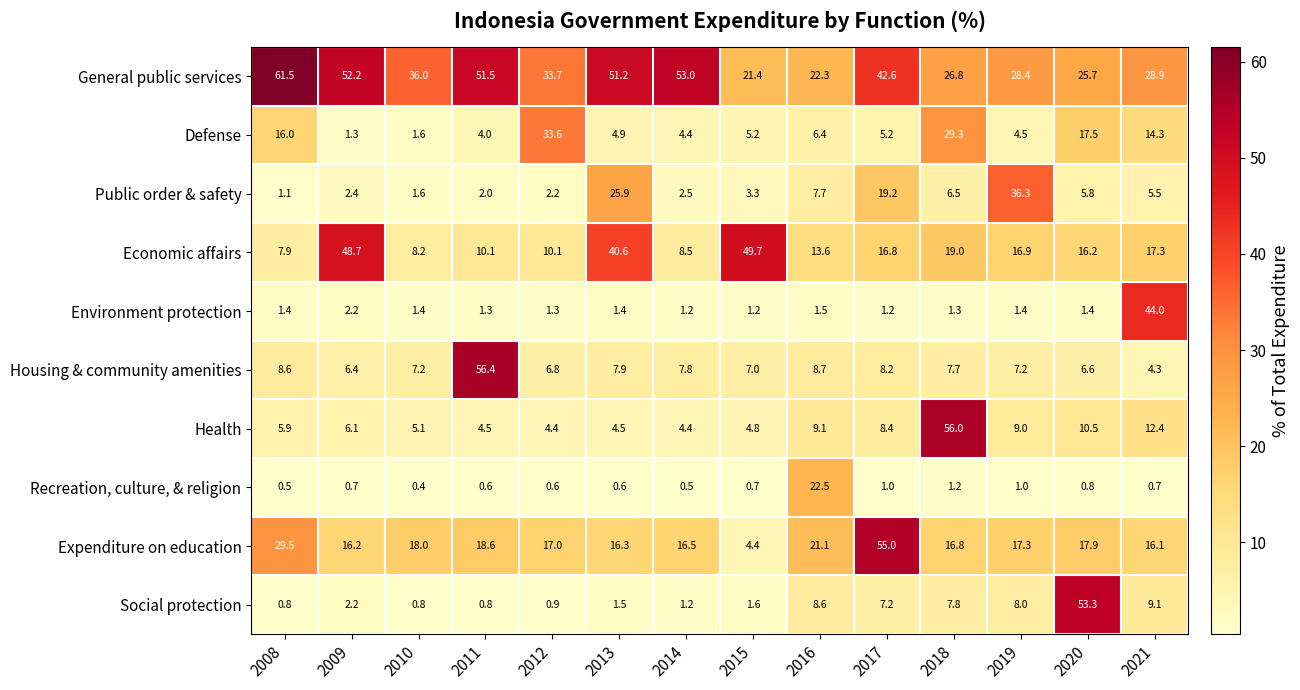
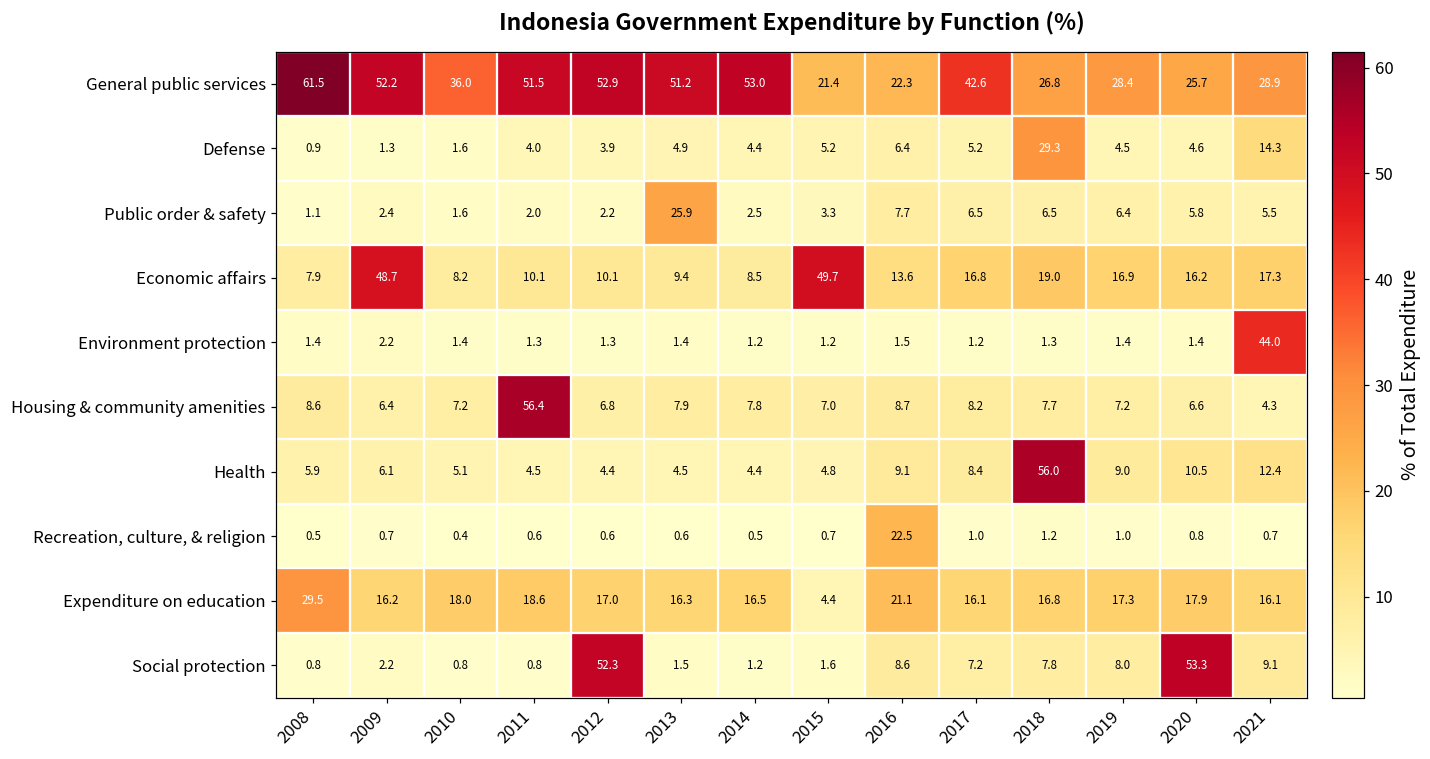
  {
    "General public services": {
      "2008": 61.5,
      "2009": 52.2,
      "2010": 36.0,
      "2011": 51.5,
-     "2012": 33.7,
+     "2012": 52.9,
      "2013": 51.2,
      "2014": 53.0,
      "2015": 21.4,
      "2016": 22.3,
      "2017": 42.6,
      "2018": 26.8,
      "2019": 28.4,
      "2020": 25.7,
      "2021": 28.9
    },
    "Defense": {
-     "2008": 16.0,
+     "2008": 0.9,
      "2009": 1.3,
      "2010": 1.6,
      "2011": 4.0,
-     "2012": 33.6,
+     "2012": 3.9,
      "2013": 4.9,
      "2014": 4.4,
      "2015": 5.2,
      "2016": 6.4,
      "2017": 5.2,
      "2018": 29.3,
      "2019": 4.5,
-     "2020": 17.5,
+     "2020": 4.6,
      "2021": 14.3
    },
    "Public order & safety": {
      "2008": 1.1,
      "2009": 2.4,
      "2010": 1.6,
      "2011": 2.0,
      "2012": 2.2,
      "2013": 25.9,
      "2014": 2.5,
      "2015": 3.3,
      "2016": 7.7,
-     "2017": 19.2,
+     "2017": 6.5,
      "2018": 6.5,
-     "2019": 36.3,
+     "2019": 6.4,
      "2020": 5.8,
      "2021": 5.5
    },
    "Economic affairs": {
      "2008": 7.9,
      "2009": 48.7,
      "2010": 8.2,
      "2011": 10.1,
      "2012": 10.1,
-     "2013": 40.6,
+     "2013": 9.4,
      "2014": 8.5,
      "2015": 49.7,
      "2016": 13.6,
      "2017": 16.8,
      "2018": 19.0,
      "2019": 16.9,
      "2020": 16.2,
      "2021": 17.3
    },
    "Environment protection": {
      "2008": 1.4,
      "2009": 2.2,
      "2010": 1.4,
      "2011": 1.3,
      "2012": 1.3,
      "2013": 1.4,
      "2014": 1.2,
      "2015": 1.2,
      "2016": 1.5,
      "2017": 1.2,
      "2018": 1.3,
      "2019": 1.4,
      "2020": 1.4,
      "2021": 44.0
    },
    "Housing & community amenities": {
      "2008": 8.6,
      "2009": 6.4,
      "2010": 7.2,
      "2011": 56.4,
      "2012": 6.8,
      "2013": 7.9,
      "2014": 7.8,
      "2015": 7.0,
      "2016": 8.7,
      "2017": 8.2,
      "2018": 7.7,
      "2019": 7.2,
      "2020": 6.6,
      "2021": 4.3
    },
    "Health": {
      "2008": 5.9,
      "2009": 6.1,
      "2010": 5.1,
      "2011": 4.5,
      "2012": 4.4,
      "2013": 4.5,
      "2014": 4.4,
      "2015": 4.8,
      "2016": 9.1,
      "2017": 8.4,
      "2018": 56.0,
      "2019": 9.0,
      "2020": 10.5,
      "2021": 12.4
    },
    "Recreation, culture, & religion": {
      "2008": 0.5,
      "2009": 0.7,
      "2010": 0.4,
      "2011": 0.6,
      "2012": 0.6,
      "2013": 0.6,
      "2014": 0.5,
      "2015": 0.7,
      "2016": 22.5,
      "2017": 1.0,
      "2018": 1.2,
      "2019": 1.0,
      "2020": 0.8,
      "2021": 0.7
    },
    "Expenditure on education": {
      "2008": 29.5,
      "2009": 16.2,
      "2010": 18.0,
      "2011": 18.6,
      "2012": 17.0,
      "2013": 16.3,
      "2014": 16.5,
      "2015": 4.4,
      "2016": 21.1,
-     "2017": 55.0,
+     "2017": 16.1,
      "2018": 16.8,
      "2019": 17.3,
      "2020": 17.9,
      "2021": 16.1
    },
    "Social protection": {
      "2008": 0.8,
      "2009": 2.2,
      "2010": 0.8,
      "2011": 0.8,
-     "2012": 0.9,
+     "2012": 52.3,
      "2013": 1.5,
      "2014": 1.2,
      "2015": 1.6,
      "2016": 8.6,
      "2017": 7.2,
      "2018": 7.8,
      "2019": 8.0,
      "2020": 53.3,
      "2021": 9.1
    }
  }
